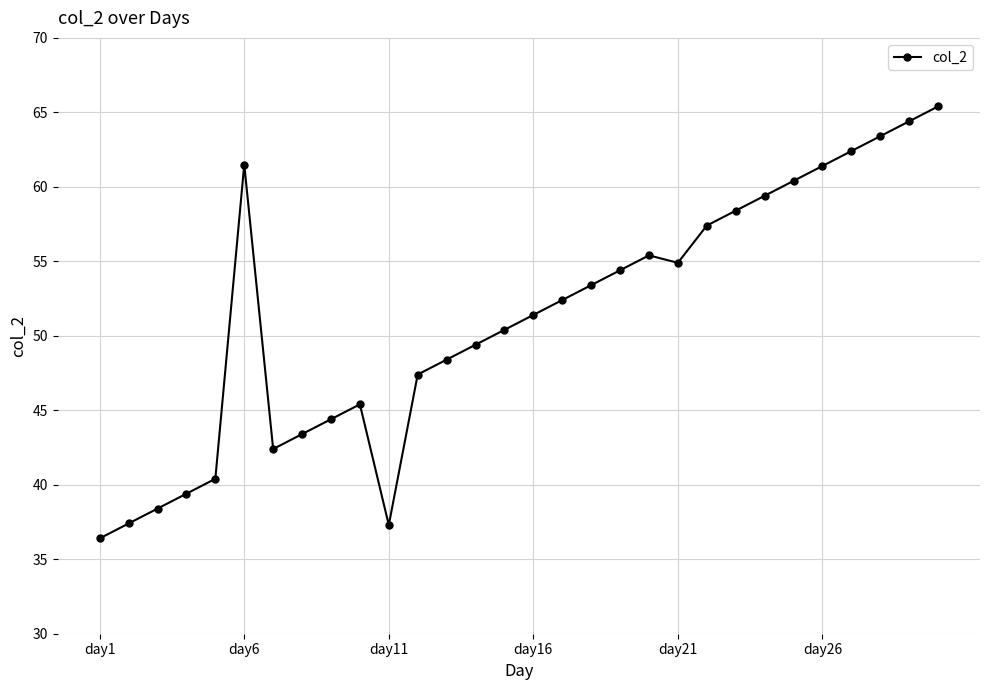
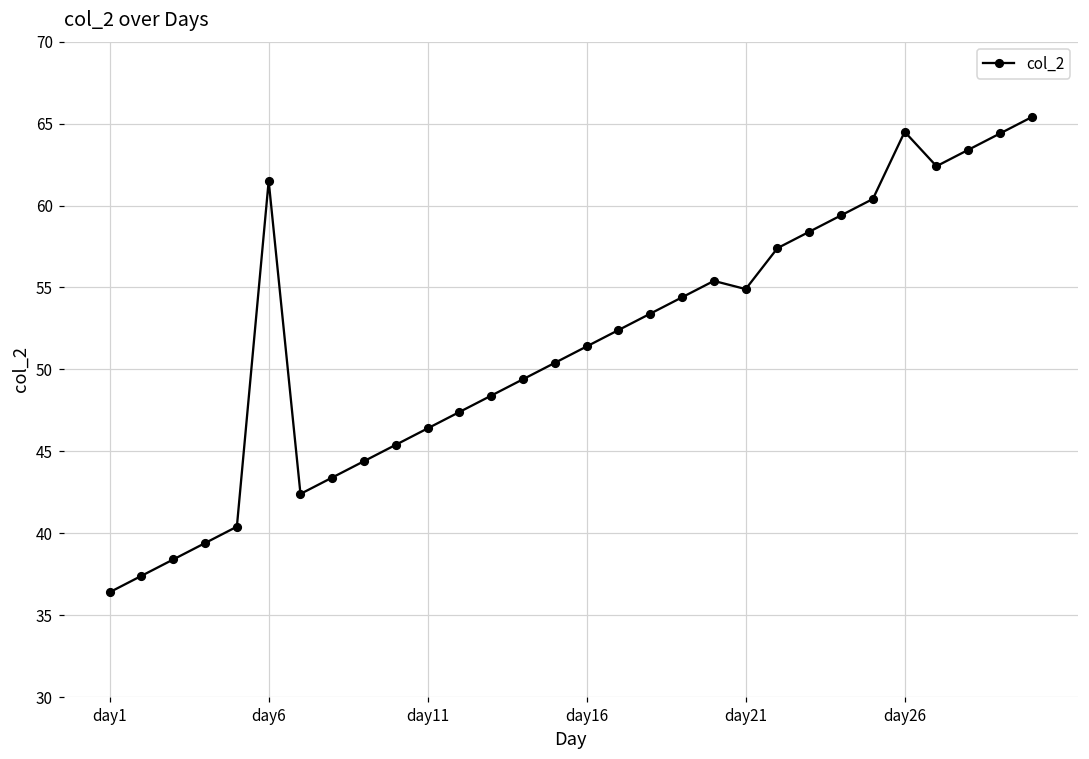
  {
    "day1": 36.4,
    "day6": 61.5,
-   "day11": 37.3,
+   "day11": 46.4,
    "day16": 51.4,
    "day21": 54.9,
-   "day26": 61.4
+   "day26": 64.5
  }
